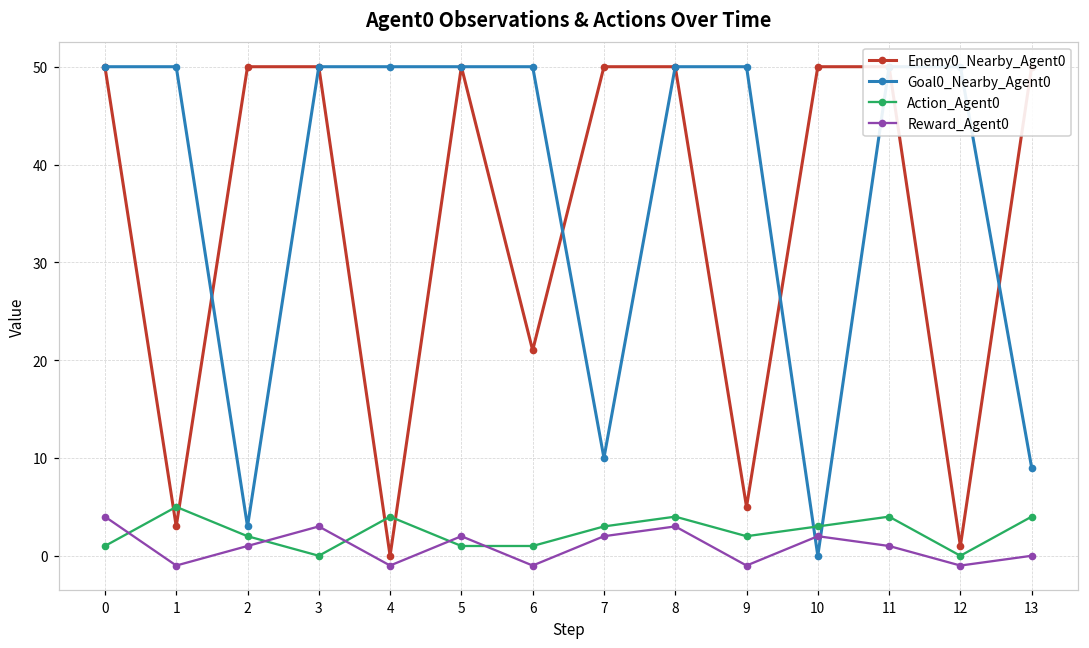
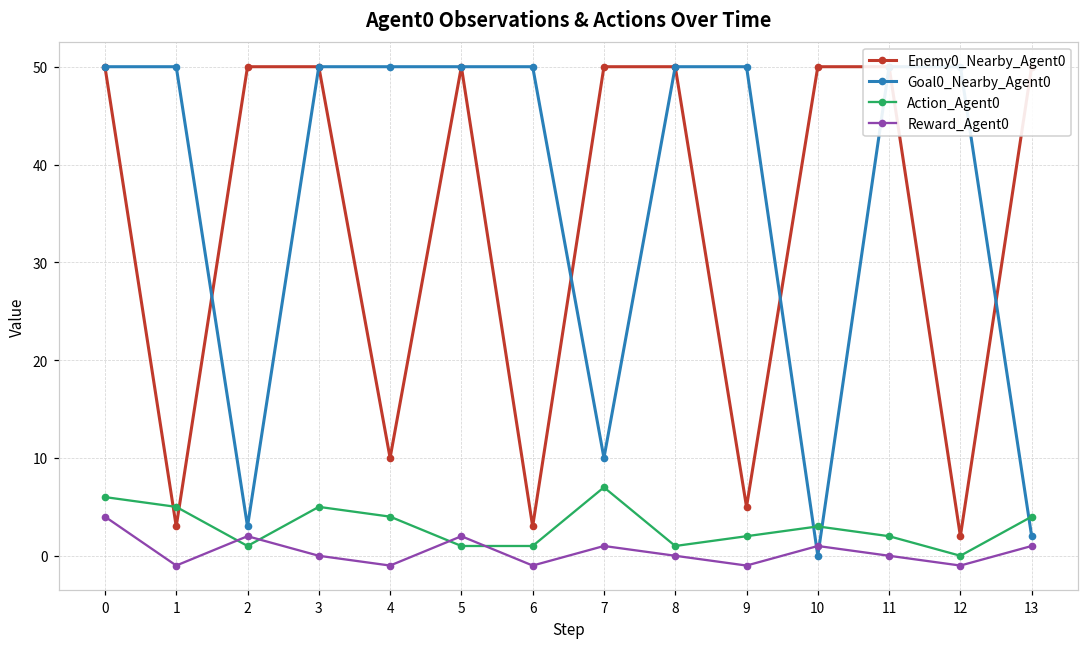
  {
    "Enemy0_Nearby_Agent0": {
      "1": 3,
      "2": 50,
-     "4": 0,
-     "6": 21,
+     "4": 10,
+     "6": 3,
      "7": 50,
      "9": 5,
      "10": 50,
-     "12": 1
+     "12": 2
    },
    "Goal0_Nearby_Agent0": {
      "1": 50,
      "2": 3,
      "4": 50,
      "6": 50,
      "7": 10,
      "9": 50,
      "10": 0,
-     "13": 9
+     "13": 2
    },
    "Action_Agent0": {
-     "0": 1,
+     "0": 6,
      "1": 5,
-     "2": 2,
-     "3": 0,
+     "2": 1,
+     "3": 5,
      "4": 4,
      "5": 1,
      "6": 1,
-     "7": 3,
-     "8": 4,
+     "7": 7,
+     "8": 1,
      "9": 2,
      "10": 3,
-     "11": 4,
+     "11": 2,
      "12": 0,
      "13": 4
    },
    "Reward_Agent0": {
      "0": 4,
      "1": -1,
-     "2": 1,
-     "3": 3,
+     "2": 2,
+     "3": 0,
      "4": -1,
      "5": 2,
      "6": -1,
-     "7": 2,
-     "8": 3,
+     "7": 1,
+     "8": 0,
      "9": -1,
-     "10": 2,
-     "11": 1,
+     "10": 1,
+     "11": 0,
      "12": -1,
-     "13": 0
+     "13": 1
    }
  }
